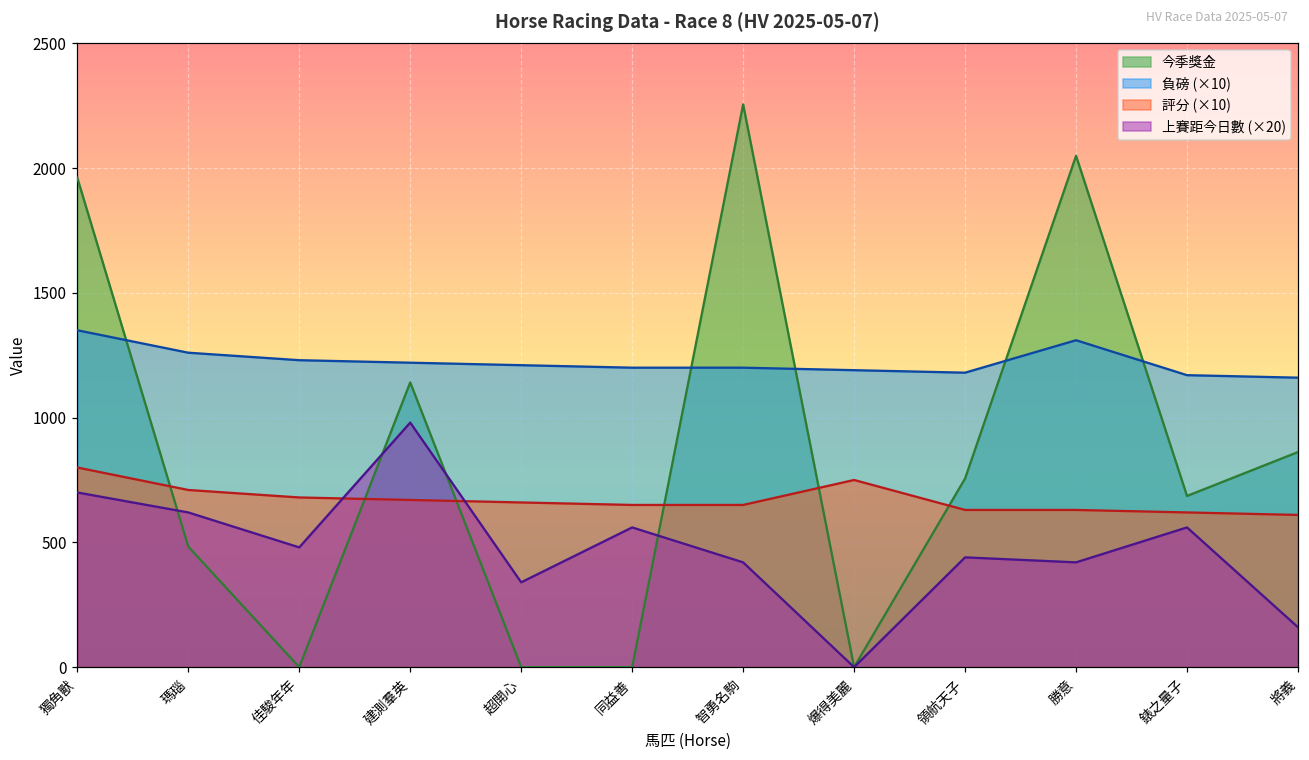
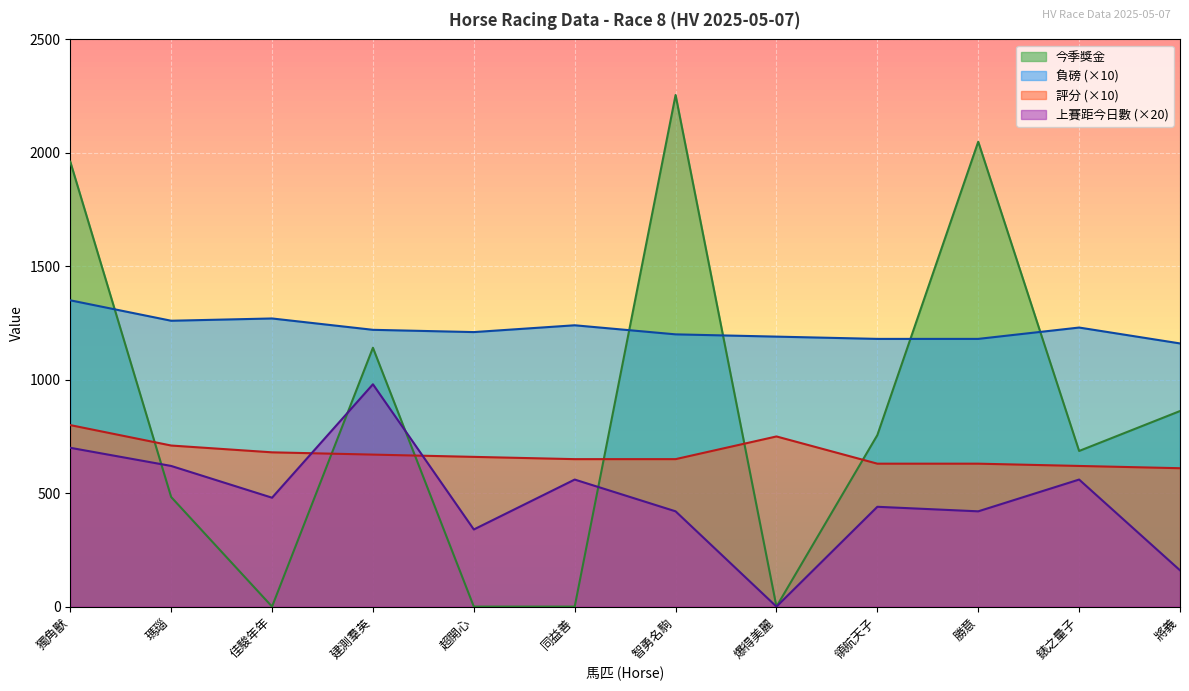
  {
    "今季獎金": {
      "獨角獸": 1960,
      "瑪瑙": 480,
      "佳駿年年": 0,
      "建測羣英": 1140,
      "超開心": 0,
      "同益善": 0,
      "智勇名駒": 2260,
      "領航天子": 760,
      "勝意": 2050,
      "錶之量子": 690,
      "將義": 860
    },
    "負磅 (×10)": {
      "獨角獸": 1350,
      "瑪瑙": 1260,
-     "佳駿年年": 1230,
+     "佳駿年年": 1270,
      "建測羣英": 1220,
      "超開心": 1210,
-     "同益善": 1200,
+     "同益善": 1240,
      "智勇名駒": 1200,
      "爆得美麗": 1190,
      "領航天子": 1180,
-     "勝意": 1310,
-     "錶之量子": 1170,
+     "勝意": 1180,
+     "錶之量子": 1230,
      "將義": 1160
    },
    "評分 (×10)": {
      "獨角獸": 800,
      "瑪瑙": 710,
      "佳駿年年": 680,
      "建測羣英": 670,
      "超開心": 660,
      "同益善": 650,
      "智勇名駒": 650,
      "爆得美麗": 750,
      "領航天子": 630,
      "勝意": 630,
      "錶之量子": 620,
      "將義": 610
    },
    "上賽距今日數 (×20)": {
      "獨角獸": 700,
      "瑪瑙": 620,
      "佳駿年年": 480,
      "建測羣英": 980,
      "超開心": 340,
      "同益善": 560,
      "智勇名駒": 420,
      "領航天子": 440,
      "勝意": 420,
      "錶之量子": 560,
      "將義": 160
    }
  }
